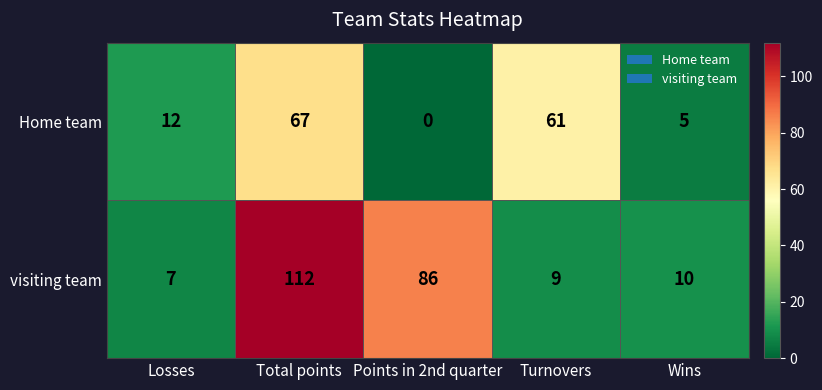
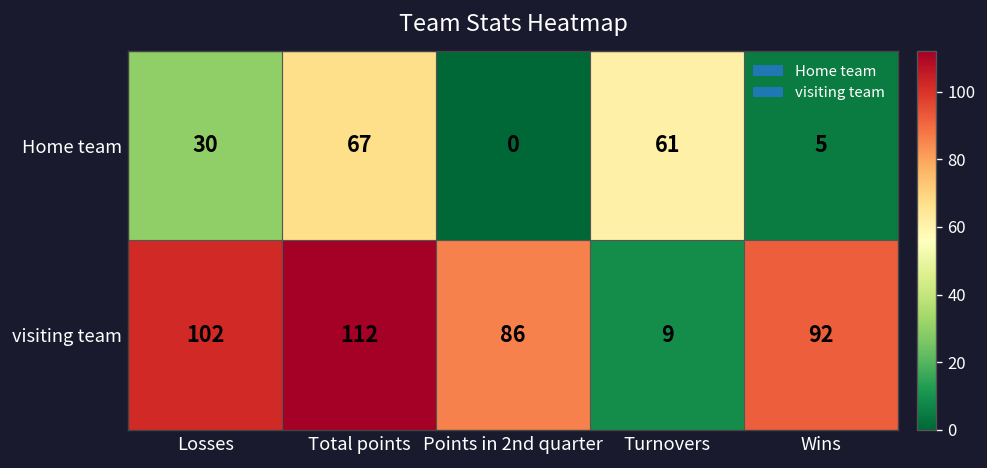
  {
    "Home team": {
-     "Losses": 12,
+     "Losses": 30,
      "Total points": 67,
      "Points in 2nd quarter": 0,
      "Turnovers": 61,
      "Wins": 5
    },
    "visiting team": {
-     "Losses": 7,
+     "Losses": 102,
      "Total points": 112,
      "Points in 2nd quarter": 86,
      "Turnovers": 9,
-     "Wins": 10
+     "Wins": 92
    }
  }
